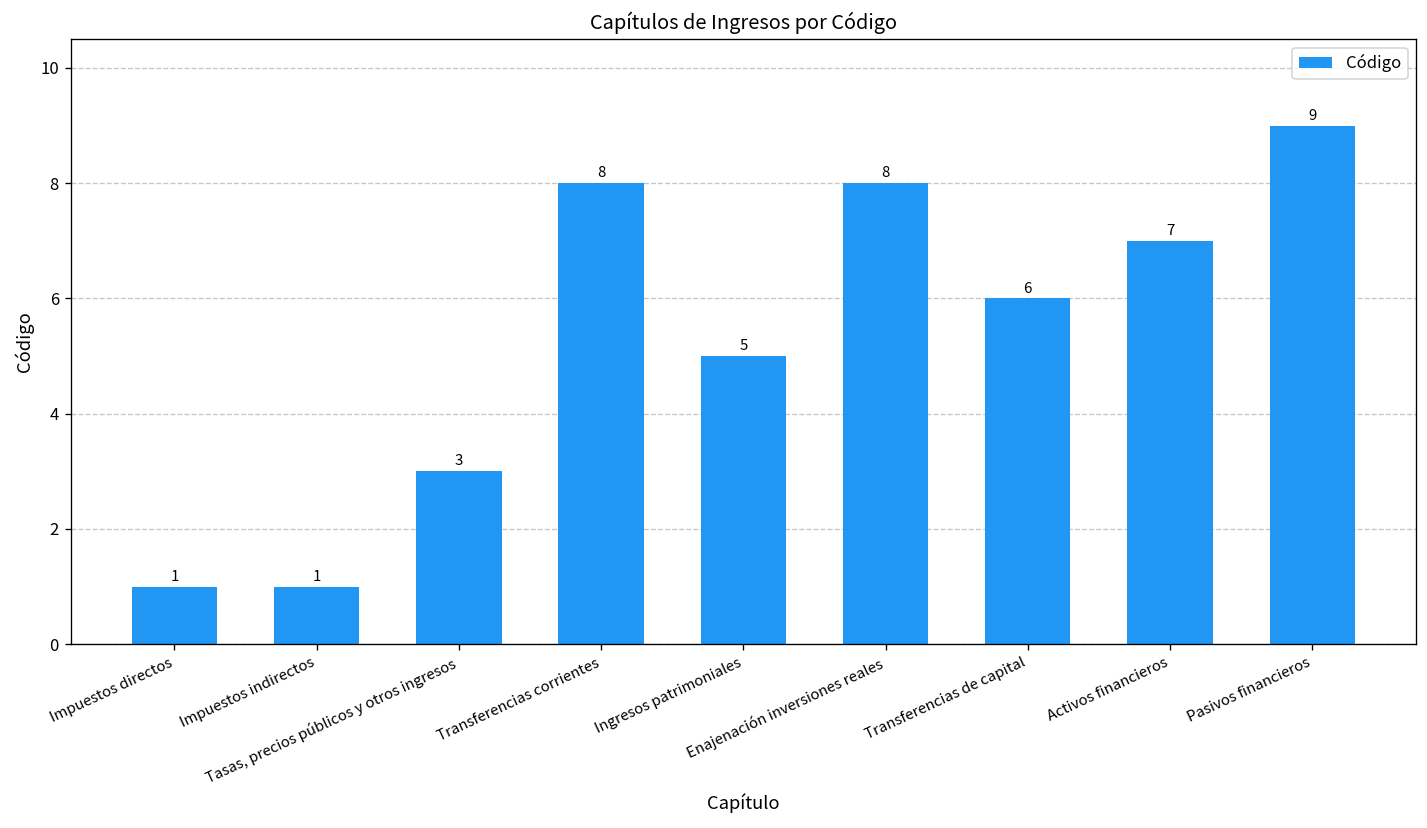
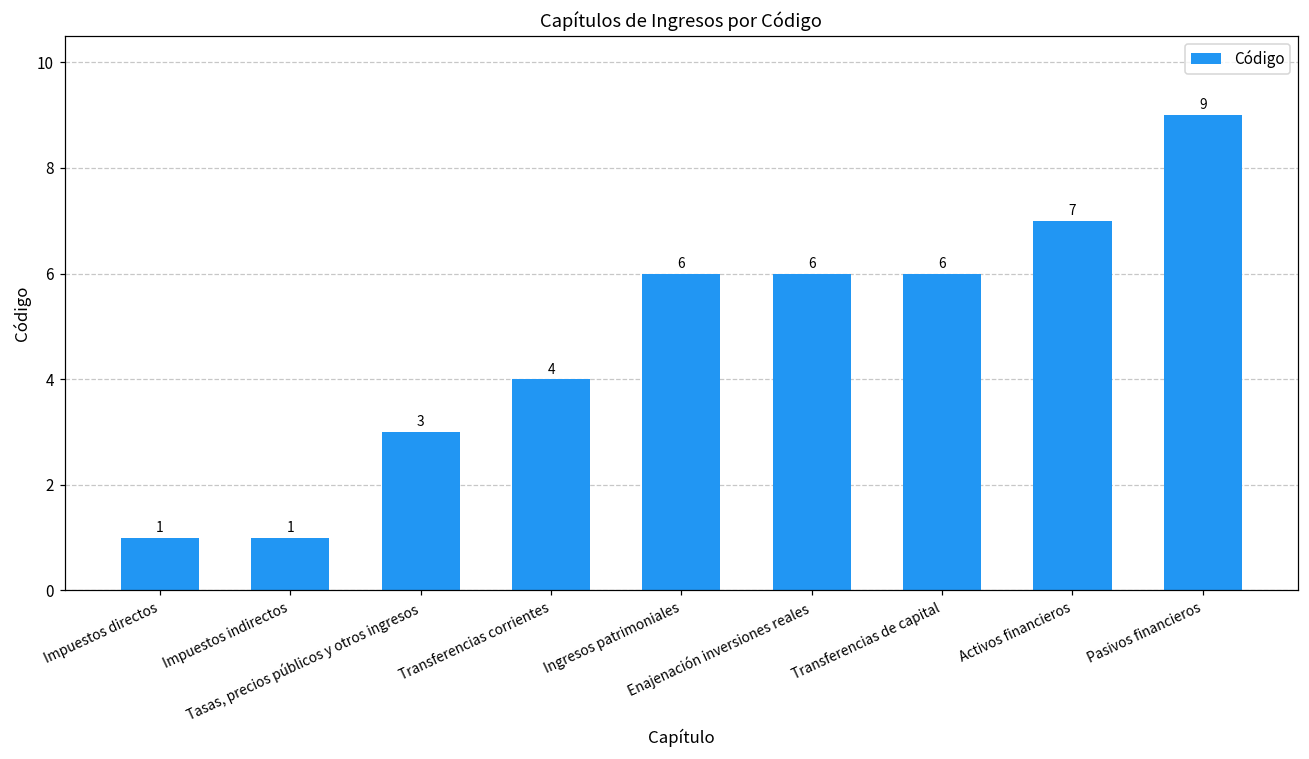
  {
    "Impuestos directos": 1,
    "Impuestos indirectos": 1,
    "Tasas, precios públicos y otros ingresos": 3,
-   "Transferencias corrientes": 8,
-   "Ingresos patrimoniales": 5,
-   "Enajenación inversiones reales": 8,
+   "Transferencias corrientes": 4,
+   "Ingresos patrimoniales": 6,
+   "Enajenación inversiones reales": 6,
    "Transferencias de capital": 6,
    "Activos financieros": 7,
    "Pasivos financieros": 9
  }
